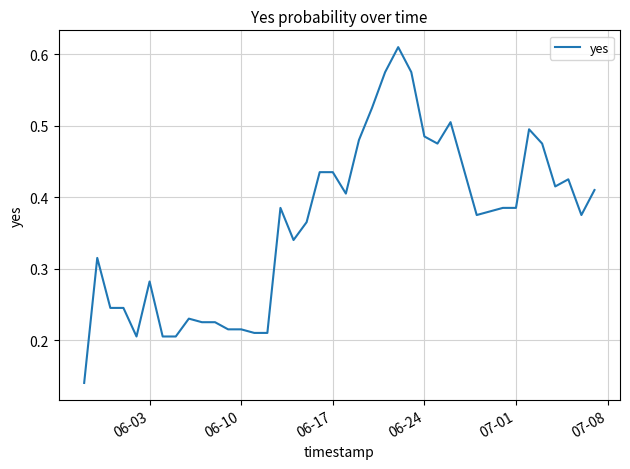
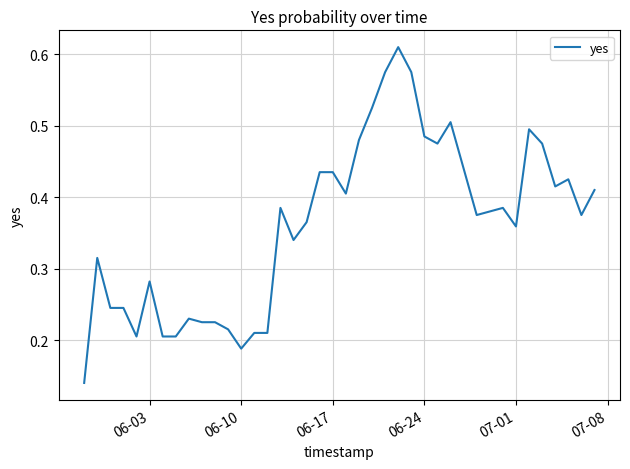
  {
    "06-03": 0.28,
-   "06-10": 0.22,
+   "06-10": 0.19,
    "06-17": 0.44,
    "06-24": 0.49,
-   "07-01": 0.39
+   "07-01": 0.36
  }
